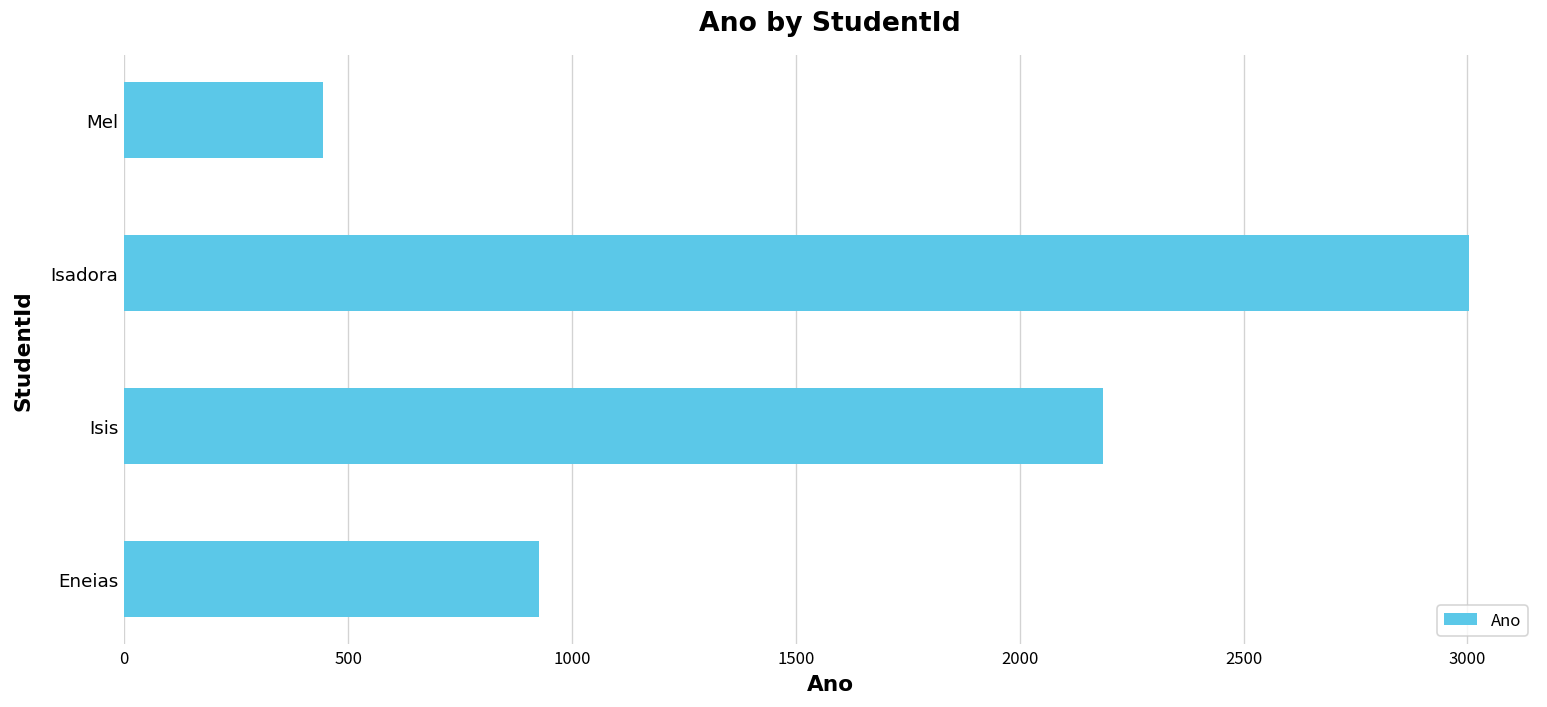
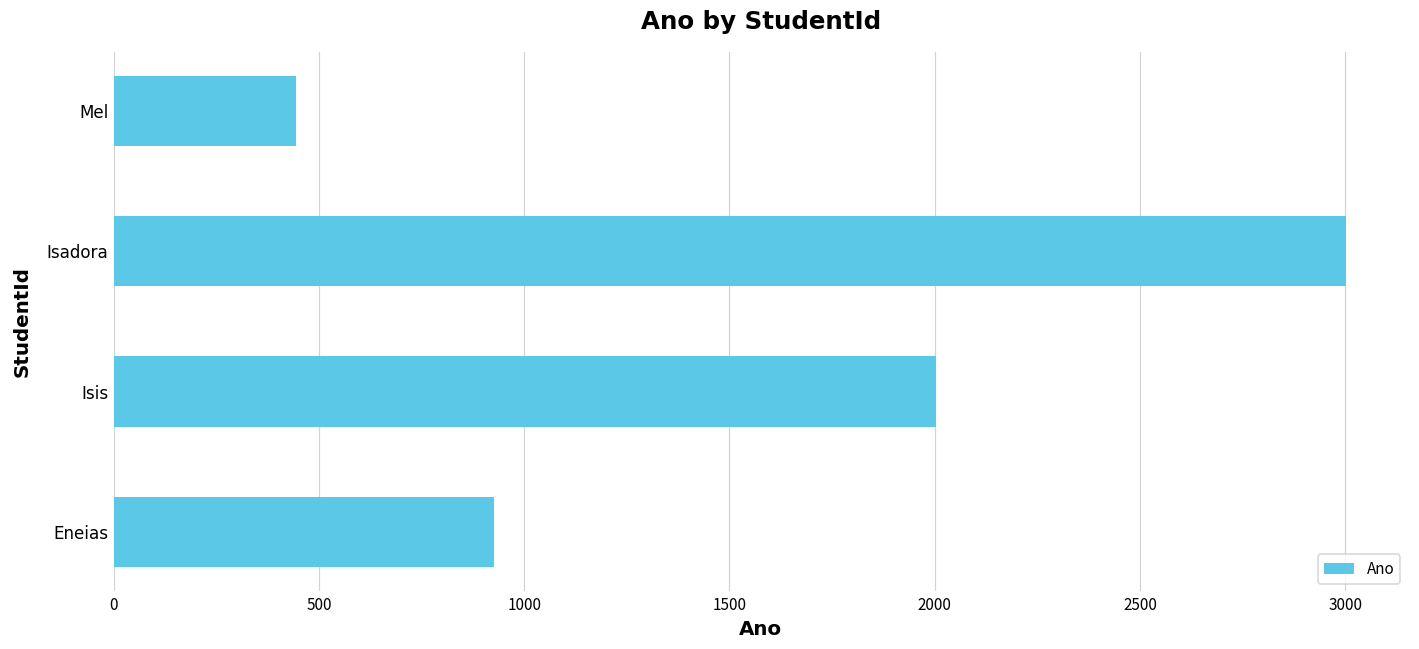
  {
    "Mel": 440,
    "Isadora": 3000,
-   "Isis": 2190,
+   "Isis": 2000,
    "Eneias": 930
  }
